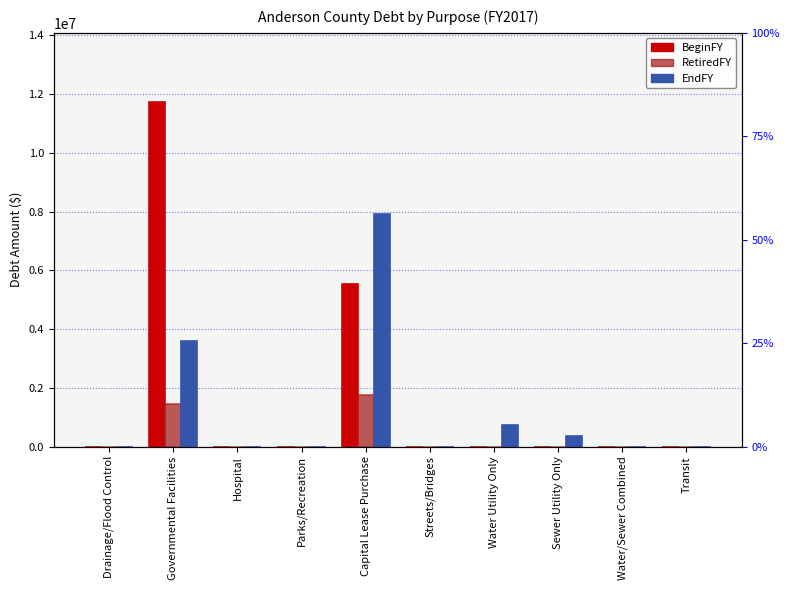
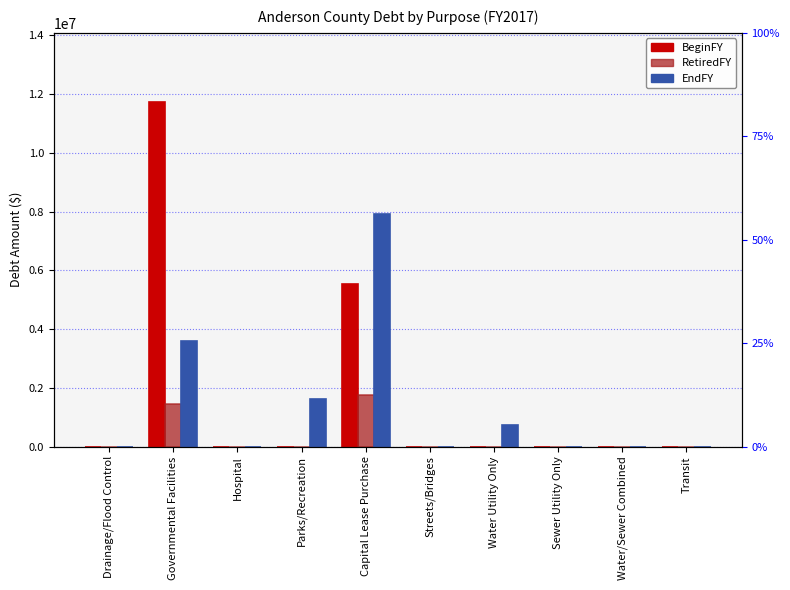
  {
    "EndFY": {
      "Drainage/Flood Control": 0,
      "Governmental Facilities": 3600000,
      "Hospital": 0,
-     "Parks/Recreation": 0,
+     "Parks/Recreation": 1600000,
      "Capital Lease Purchase": 7900000,
      "Streets/Bridges": 0,
      "Water Utility Only": 700000,
-     "Sewer Utility Only": 400000,
+     "Sewer Utility Only": 0,
      "Water/Sewer Combined": 0,
      "Transit": 0
    }
  }
